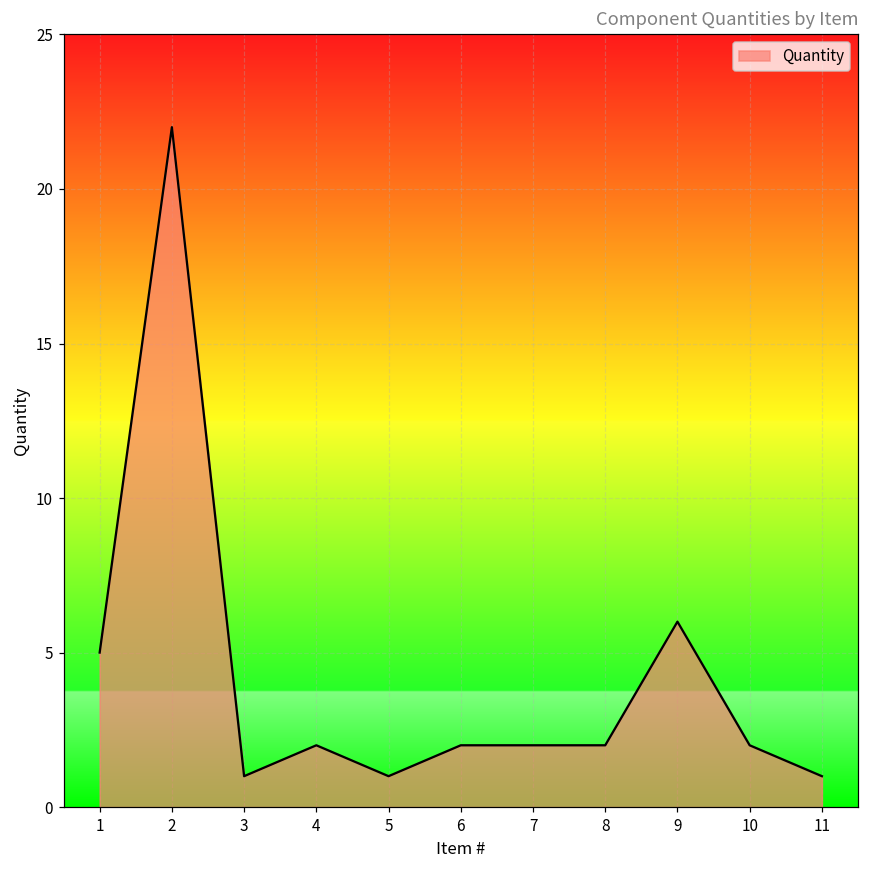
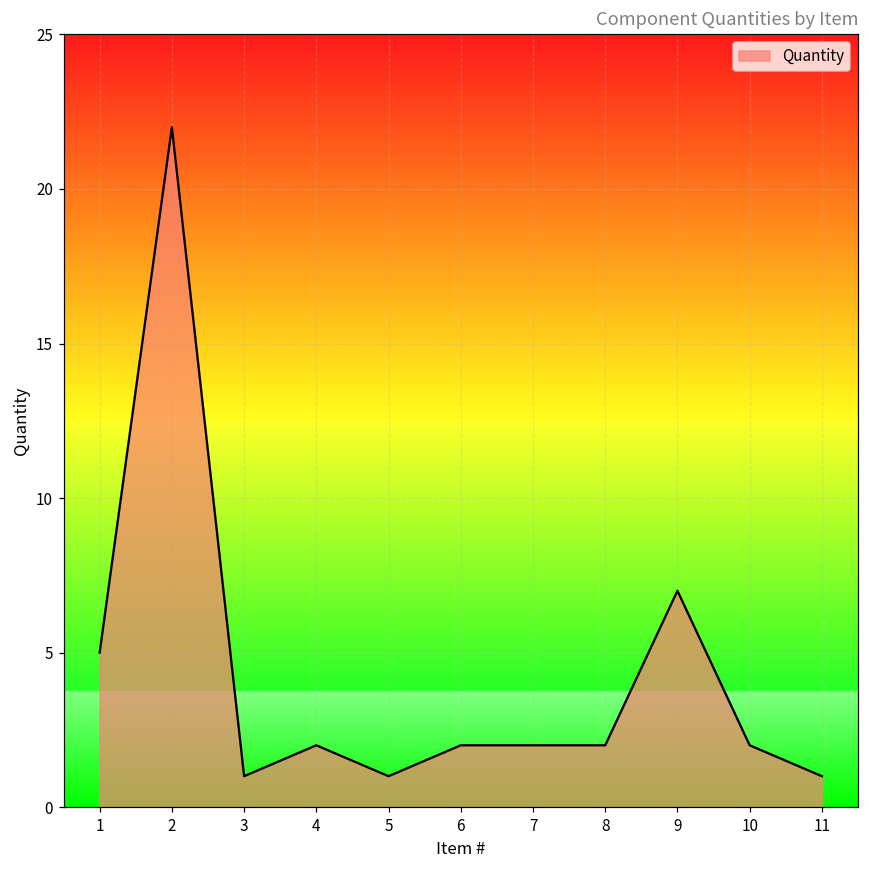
  {
    "1": 5,
    "2": 22,
    "3": 1,
    "4": 2,
    "5": 1,
    "6": 2,
    "7": 2,
    "8": 2,
-   "9": 6,
+   "9": 7,
    "10": 2,
    "11": 1
  }
